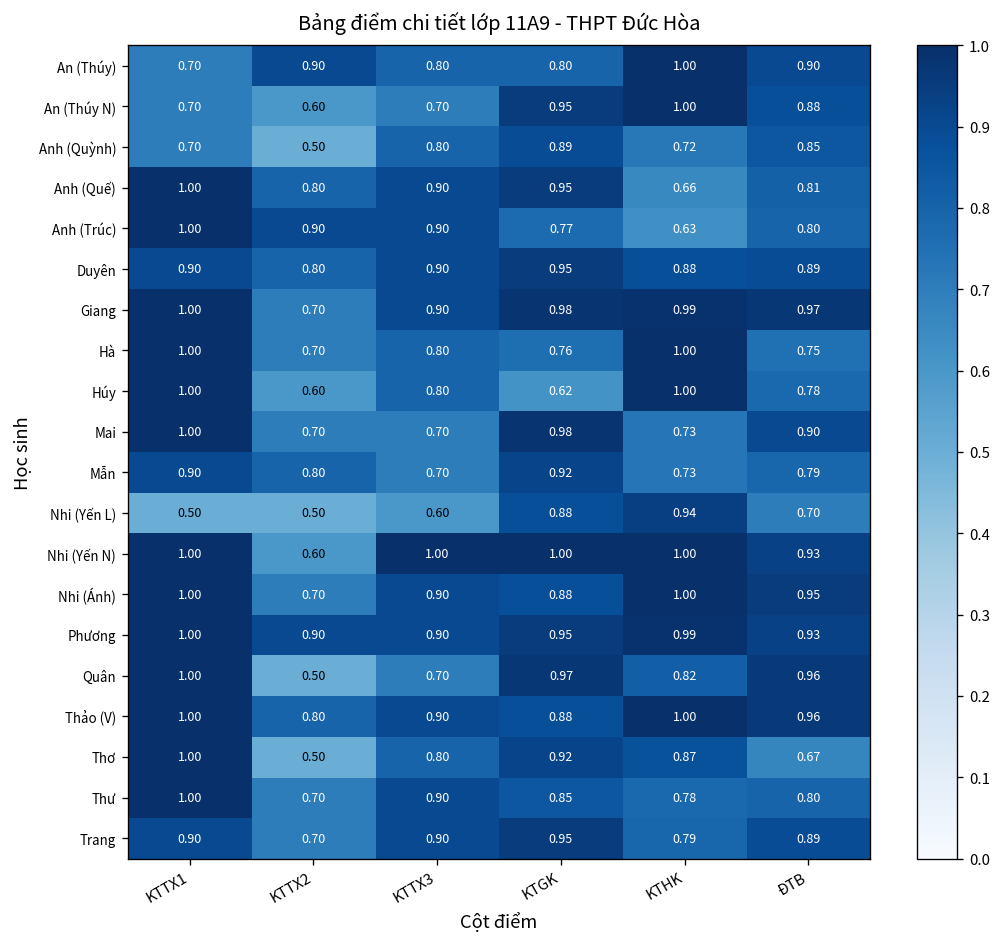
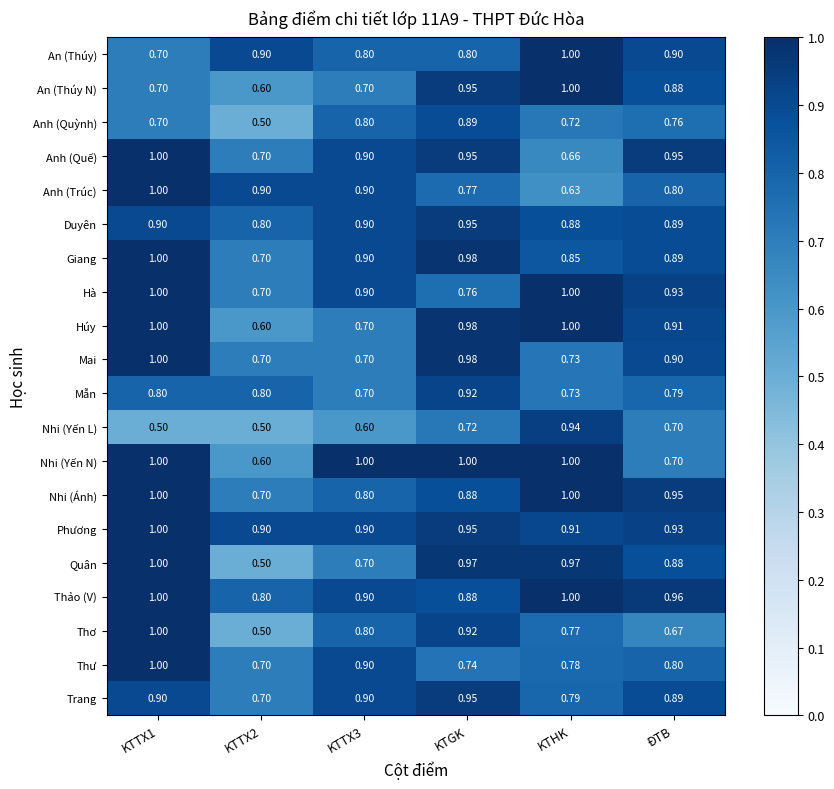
  {
    "An (Thúy)": {
      "KTTX1": 0.70,
      "KTTX2": 0.90,
      "KTTX3": 0.80,
      "KTGK": 0.80,
      "KTHK": 1.00,
      "ĐTB": 0.90
    },
    "An (Thúy N)": {
      "KTTX1": 0.70,
      "KTTX2": 0.60,
      "KTTX3": 0.70,
      "KTGK": 0.95,
      "KTHK": 1.00,
      "ĐTB": 0.88
    },
    "Anh (Quỳnh)": {
      "KTTX1": 0.70,
      "KTTX2": 0.50,
      "KTTX3": 0.80,
      "KTGK": 0.89,
      "KTHK": 0.72,
-     "ĐTB": 0.85
+     "ĐTB": 0.76
    },
    "Anh (Quế)": {
      "KTTX1": 1.00,
-     "KTTX2": 0.80,
+     "KTTX2": 0.70,
      "KTTX3": 0.90,
      "KTGK": 0.95,
      "KTHK": 0.66,
-     "ĐTB": 0.81
+     "ĐTB": 0.95
    },
    "Anh (Trúc)": {
      "KTTX1": 1.00,
      "KTTX2": 0.90,
      "KTTX3": 0.90,
      "KTGK": 0.77,
      "KTHK": 0.63,
      "ĐTB": 0.80
    },
    "Duyên": {
      "KTTX1": 0.90,
      "KTTX2": 0.80,
      "KTTX3": 0.90,
      "KTGK": 0.95,
      "KTHK": 0.88,
      "ĐTB": 0.89
    },
    "Giang": {
      "KTTX1": 1.00,
      "KTTX2": 0.70,
      "KTTX3": 0.90,
      "KTGK": 0.98,
-     "KTHK": 0.99,
-     "ĐTB": 0.97
+     "KTHK": 0.85,
+     "ĐTB": 0.89
    },
    "Hà": {
      "KTTX1": 1.00,
      "KTTX2": 0.70,
-     "KTTX3": 0.80,
+     "KTTX3": 0.90,
      "KTGK": 0.76,
      "KTHK": 1.00,
-     "ĐTB": 0.75
+     "ĐTB": 0.93
    },
    "Húy": {
      "KTTX1": 1.00,
      "KTTX2": 0.60,
-     "KTTX3": 0.80,
-     "KTGK": 0.62,
+     "KTTX3": 0.70,
+     "KTGK": 0.98,
      "KTHK": 1.00,
-     "ĐTB": 0.78
+     "ĐTB": 0.91
    },
    "Mai": {
      "KTTX1": 1.00,
      "KTTX2": 0.70,
      "KTTX3": 0.70,
      "KTGK": 0.98,
      "KTHK": 0.73,
      "ĐTB": 0.90
    },
    "Mẫn": {
-     "KTTX1": 0.90,
+     "KTTX1": 0.80,
      "KTTX2": 0.80,
      "KTTX3": 0.70,
      "KTGK": 0.92,
      "KTHK": 0.73,
      "ĐTB": 0.79
    },
    "Nhi (Yến L)": {
      "KTTX1": 0.50,
      "KTTX2": 0.50,
      "KTTX3": 0.60,
-     "KTGK": 0.88,
+     "KTGK": 0.72,
      "KTHK": 0.94,
      "ĐTB": 0.70
    },
    "Nhi (Yến N)": {
      "KTTX1": 1.00,
      "KTTX2": 0.60,
      "KTTX3": 1.00,
      "KTGK": 1.00,
      "KTHK": 1.00,
-     "ĐTB": 0.93
+     "ĐTB": 0.70
    },
    "Nhi (Ánh)": {
      "KTTX1": 1.00,
      "KTTX2": 0.70,
-     "KTTX3": 0.90,
+     "KTTX3": 0.80,
      "KTGK": 0.88,
      "KTHK": 1.00,
      "ĐTB": 0.95
    },
    "Phương": {
      "KTTX1": 1.00,
      "KTTX2": 0.90,
      "KTTX3": 0.90,
      "KTGK": 0.95,
-     "KTHK": 0.99,
+     "KTHK": 0.91,
      "ĐTB": 0.93
    },
    "Quân": {
      "KTTX1": 1.00,
      "KTTX2": 0.50,
      "KTTX3": 0.70,
      "KTGK": 0.97,
-     "KTHK": 0.82,
-     "ĐTB": 0.96
+     "KTHK": 0.97,
+     "ĐTB": 0.88
    },
    "Thảo (V)": {
      "KTTX1": 1.00,
      "KTTX2": 0.80,
      "KTTX3": 0.90,
      "KTGK": 0.88,
      "KTHK": 1.00,
      "ĐTB": 0.96
    },
    "Thơ": {
      "KTTX1": 1.00,
      "KTTX2": 0.50,
      "KTTX3": 0.80,
      "KTGK": 0.92,
-     "KTHK": 0.87,
+     "KTHK": 0.77,
      "ĐTB": 0.67
    },
    "Thư": {
      "KTTX1": 1.00,
      "KTTX2": 0.70,
      "KTTX3": 0.90,
-     "KTGK": 0.85,
+     "KTGK": 0.74,
      "KTHK": 0.78,
      "ĐTB": 0.80
    },
    "Trang": {
      "KTTX1": 0.90,
      "KTTX2": 0.70,
      "KTTX3": 0.90,
      "KTGK": 0.95,
      "KTHK": 0.79,
      "ĐTB": 0.89
    }
  }
